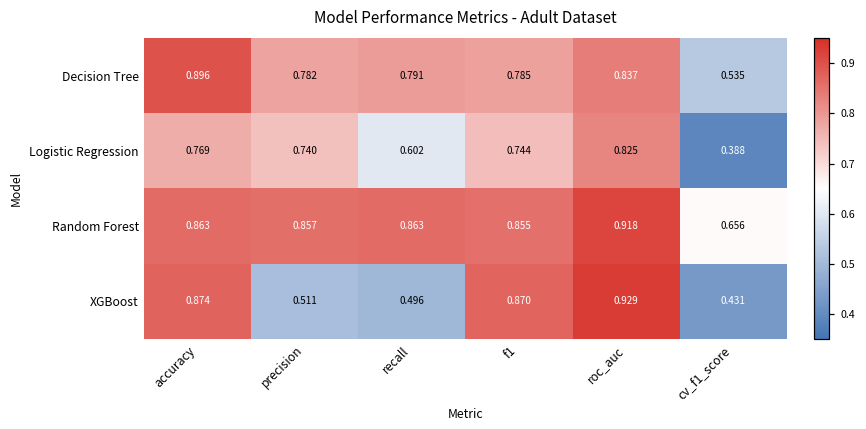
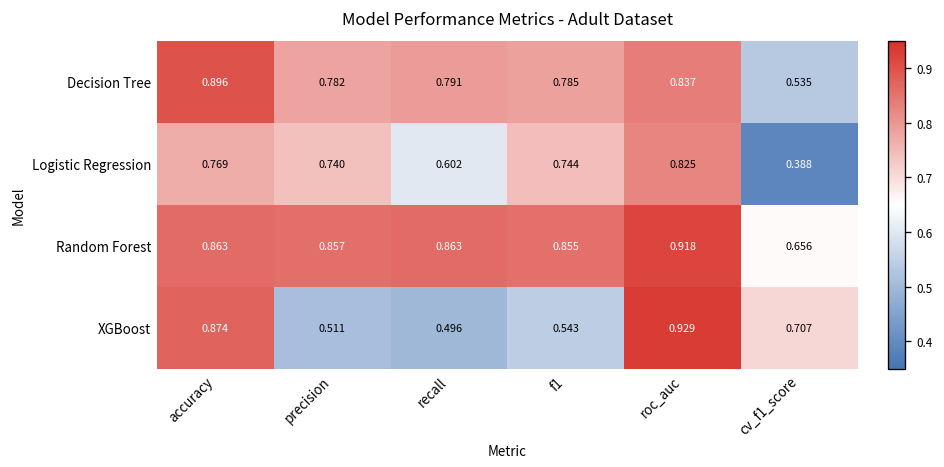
  {
    "Decision Tree": {
      "accuracy": 0.896,
      "precision": 0.782,
      "recall": 0.791,
      "f1": 0.785,
      "roc_auc": 0.837,
      "cv_f1_score": 0.535
    },
    "Logistic Regression": {
      "accuracy": 0.769,
      "precision": 0.740,
      "recall": 0.602,
      "f1": 0.744,
      "roc_auc": 0.825,
      "cv_f1_score": 0.388
    },
    "Random Forest": {
      "accuracy": 0.863,
      "precision": 0.857,
      "recall": 0.863,
      "f1": 0.855,
      "roc_auc": 0.918,
      "cv_f1_score": 0.656
    },
    "XGBoost": {
      "accuracy": 0.874,
      "precision": 0.511,
      "recall": 0.496,
-     "f1": 0.870,
+     "f1": 0.543,
      "roc_auc": 0.929,
-     "cv_f1_score": 0.431
+     "cv_f1_score": 0.707
    }
  }
